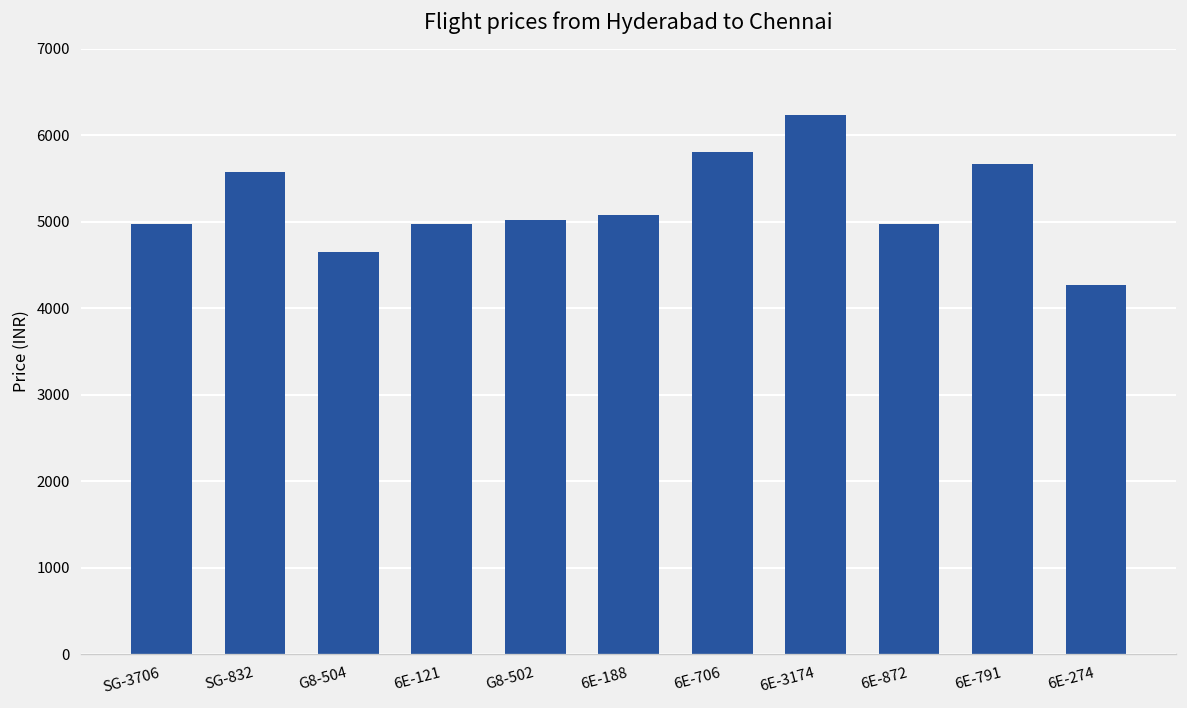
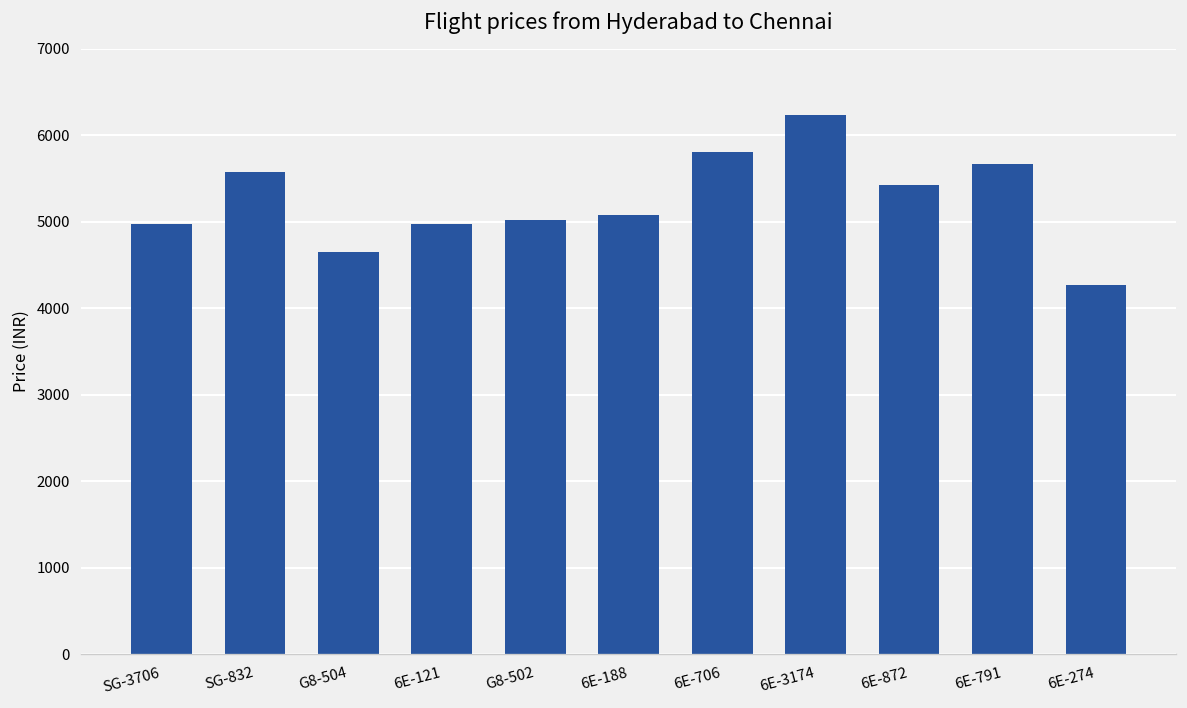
  {
    "SG-3706": 5000,
    "SG-832": 5600,
    "G8-504": 4700,
    "6E-121": 5000,
    "G8-502": 5000,
    "6E-188": 5100,
    "6E-706": 5800,
    "6E-3174": 6200,
-   "6E-872": 5000,
+   "6E-872": 5400,
    "6E-791": 5700,
    "6E-274": 4300
  }
